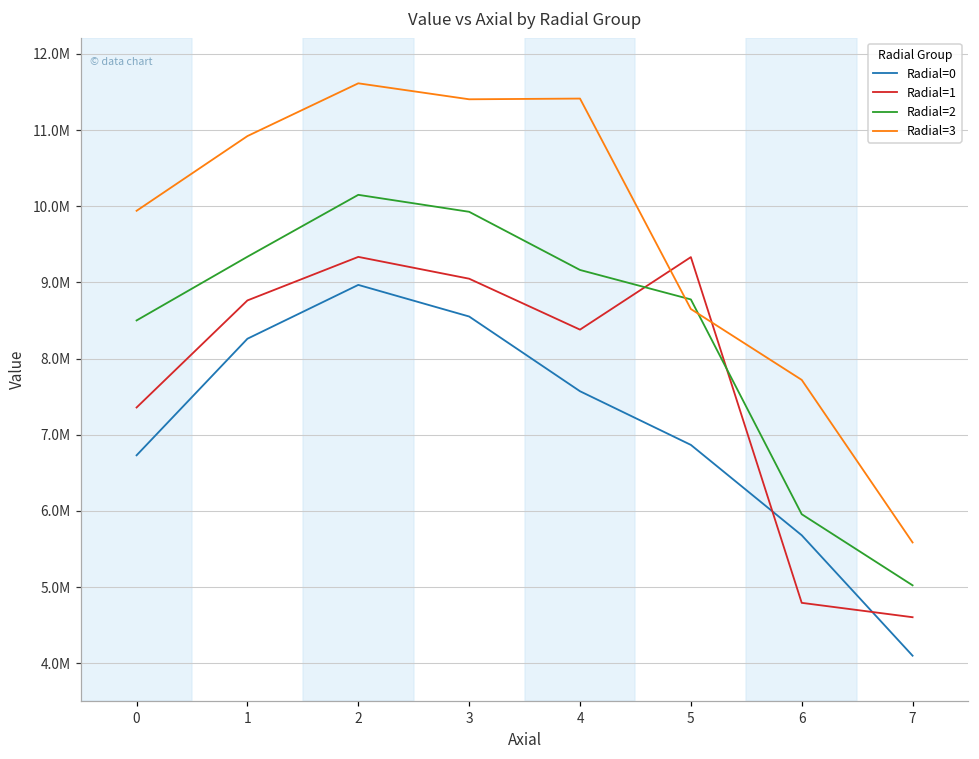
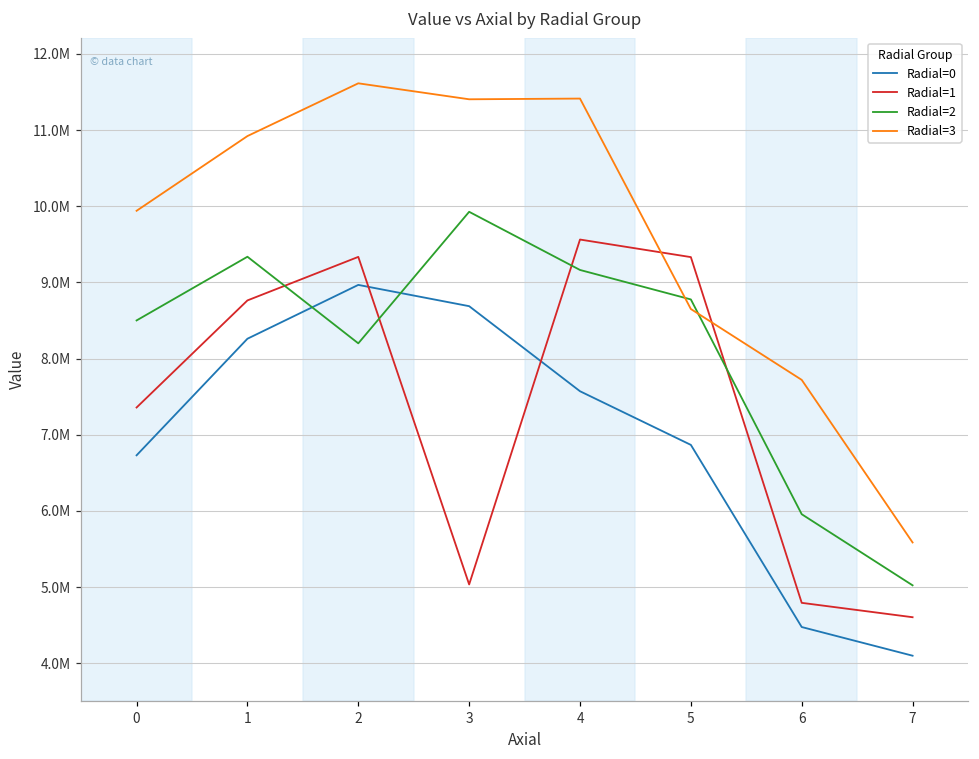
  {
    "Radial=0": {
      "0": 6700000,
      "1": 8300000,
      "2": 9000000,
-     "3": 8600000,
+     "3": 8700000,
      "4": 7600000,
      "5": 6900000,
-     "6": 5700000,
+     "6": 4500000,
      "7": 4100000
    },
    "Radial=1": {
      "0": 7400000,
      "1": 8800000,
      "2": 9300000,
-     "3": 9000000,
-     "4": 8400000,
+     "3": 5000000,
+     "4": 9600000,
      "5": 9300000,
      "6": 4800000,
      "7": 4600000
    },
    "Radial=2": {
      "0": 8500000,
      "1": 9300000,
-     "2": 10100000,
+     "2": 8200000,
      "3": 9900000,
      "4": 9200000,
      "5": 8800000,
      "6": 6000000,
      "7": 5000000
    },
    "Radial=3": {
      "0": 9900000,
      "1": 10900000,
      "2": 11600000,
      "3": 11400000,
      "4": 11400000,
      "5": 8700000,
      "6": 7700000,
      "7": 5600000
    }
  }
